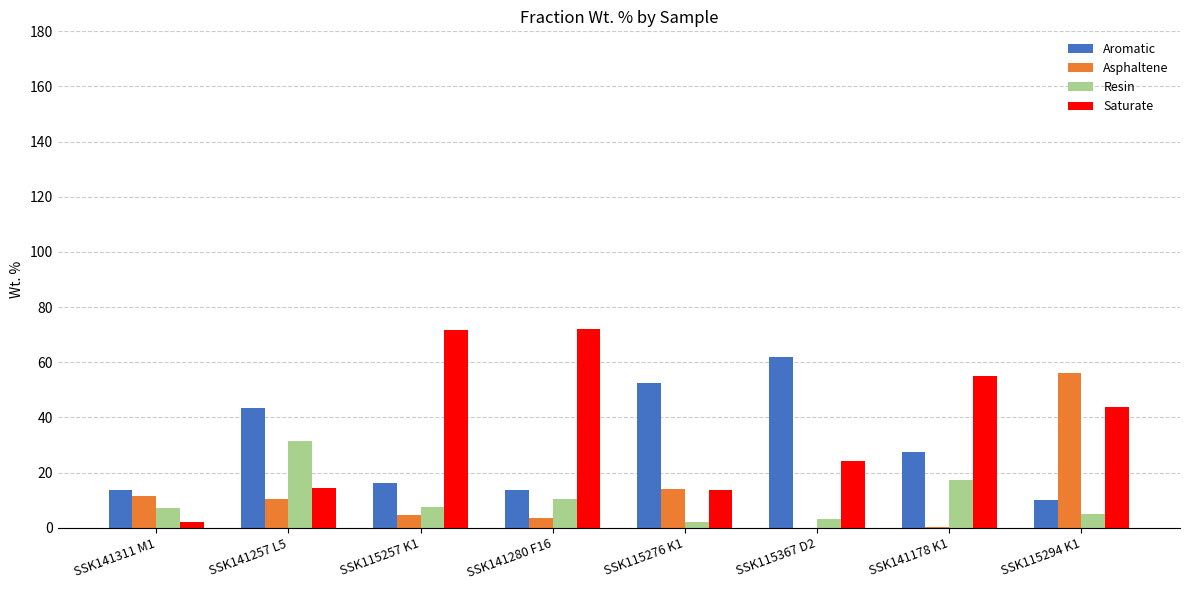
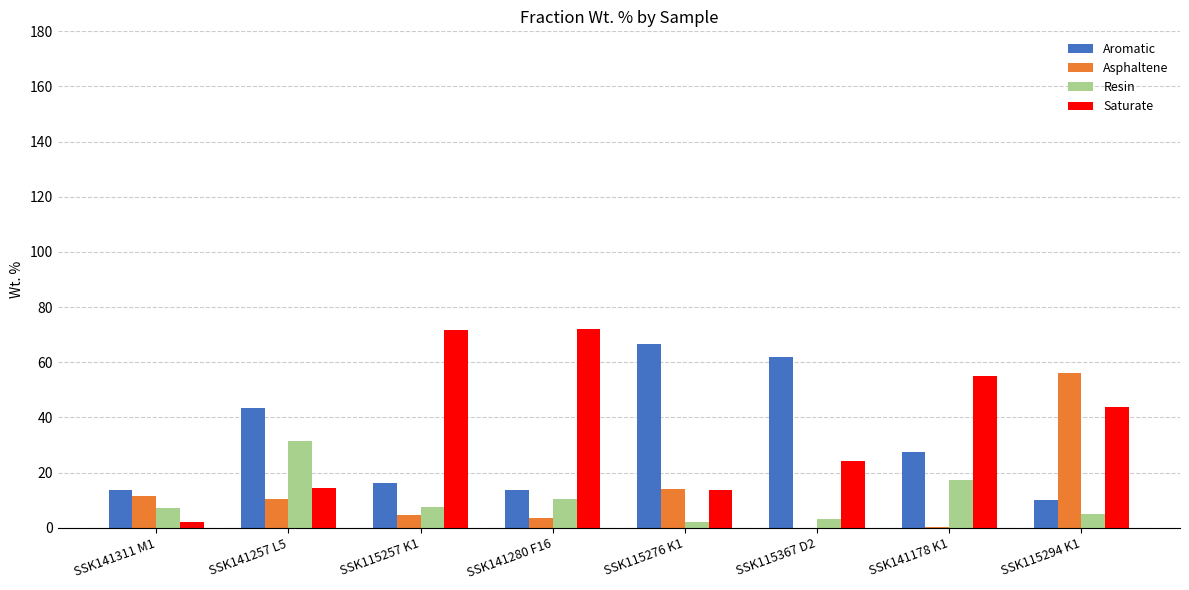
  {
    "Aromatic": {
      "SSK141311 M1": 14,
      "SSK141257 L5": 43,
      "SSK115257 K1": 16,
      "SSK141280 F16": 14,
-     "SSK115276 K1": 52,
+     "SSK115276 K1": 67,
      "SSK115367 D2": 62,
      "SSK141178 K1": 28,
      "SSK115294 K1": 10
    },
    "Asphaltene": {
      "SSK141311 M1": 12,
      "SSK141257 L5": 10,
      "SSK115257 K1": 5,
      "SSK141280 F16": 4,
      "SSK115276 K1": 14,
      "SSK115367 D2": 0,
      "SSK115294 K1": 56
    },
    "Resin": {
      "SSK141311 M1": 7,
      "SSK141257 L5": 31,
      "SSK115257 K1": 8,
      "SSK141280 F16": 10,
      "SSK115276 K1": 2,
      "SSK115367 D2": 3,
      "SSK141178 K1": 17,
      "SSK115294 K1": 5
    },
    "Saturate": {
      "SSK141311 M1": 2,
      "SSK141257 L5": 15,
      "SSK115257 K1": 72,
      "SSK141280 F16": 72,
      "SSK115276 K1": 14,
      "SSK115367 D2": 24,
      "SSK141178 K1": 55,
      "SSK115294 K1": 44
    }
  }
